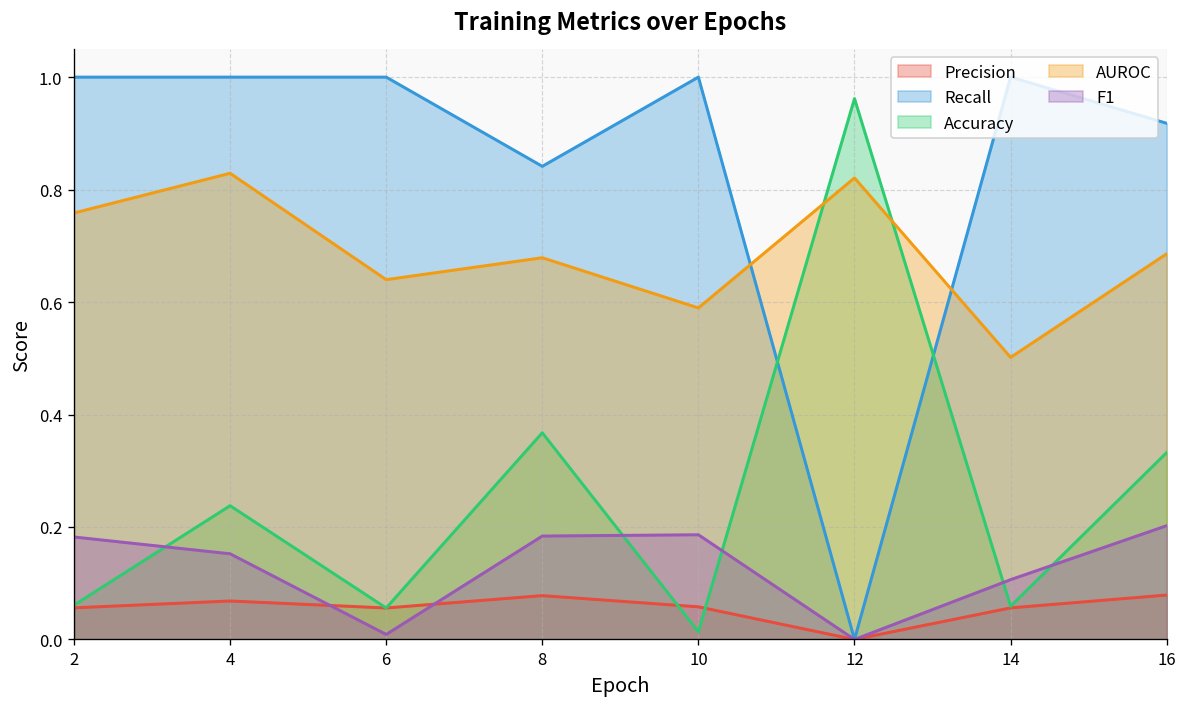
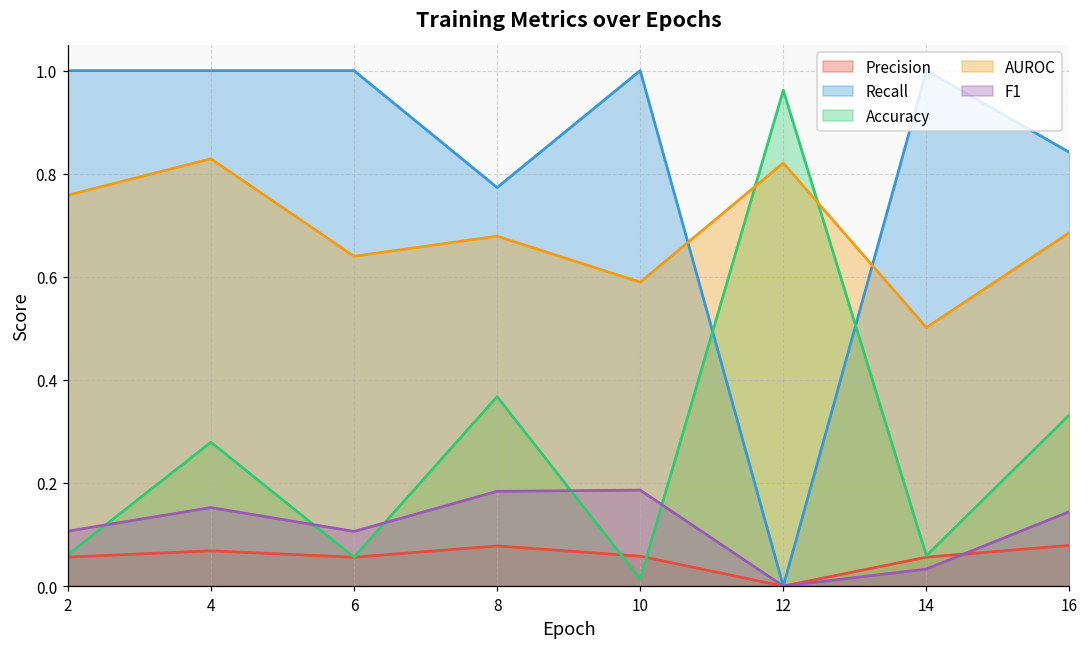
  {
    "Recall": {
      "2": 1.00,
      "4": 1.00,
      "6": 1.00,
-     "8": 0.84,
+     "8": 0.77,
      "10": 1.00,
-     "16": 0.92
+     "16": 0.84
    },
    "Accuracy": {
-     "4": 0.24,
+     "4": 0.28,
      "8": 0.37,
      "10": 0.01,
      "12": 0.96,
      "16": 0.33
    },
    "F1": {
-     "2": 0.18,
+     "2": 0.11,
      "4": 0.15,
-     "6": 0.01,
+     "6": 0.11,
      "8": 0.18,
      "10": 0.19,
-     "14": 0.11,
-     "16": 0.20
+     "14": 0.03,
+     "16": 0.14
    }
  }
